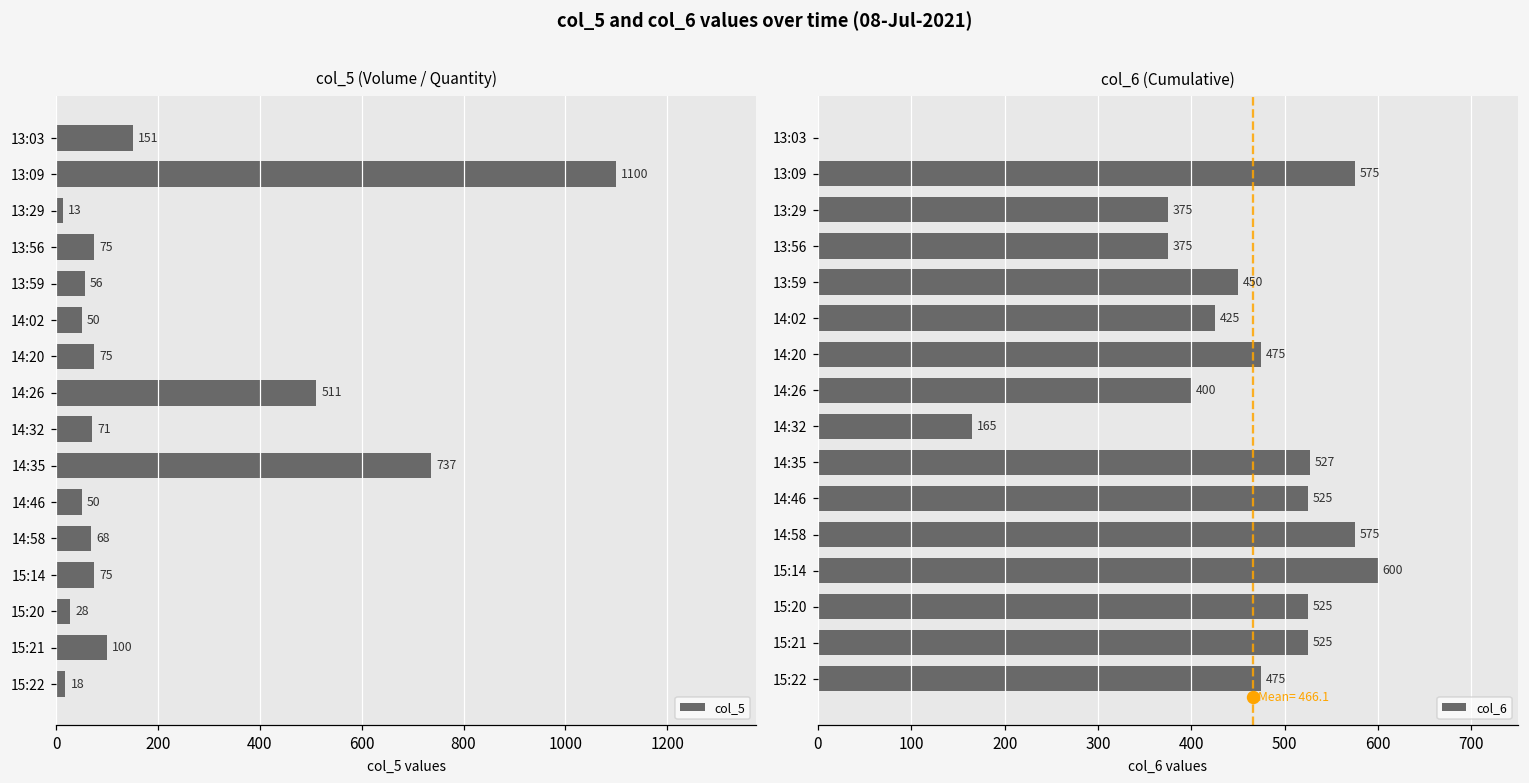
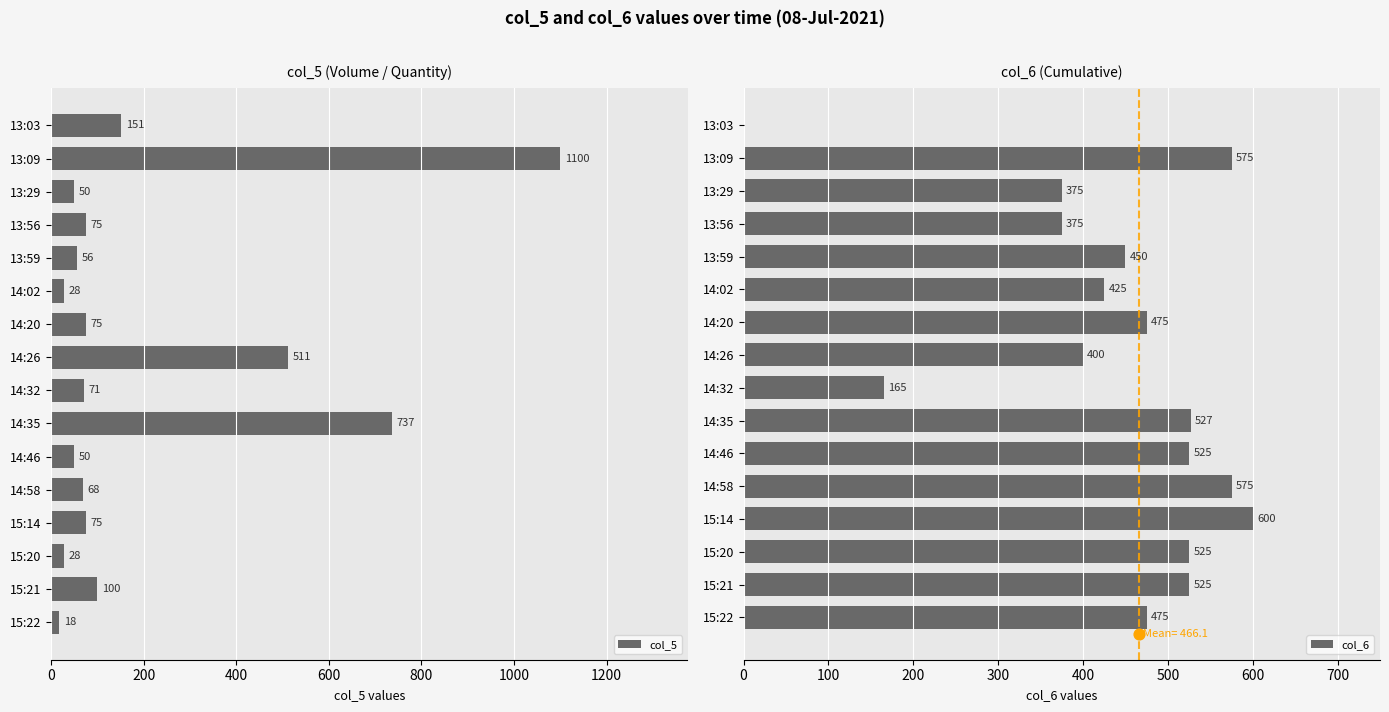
  {
    "col_5 (Volume / Quantity)": {
      "13:03": 151,
      "13:09": 1100,
-     "13:29": 13,
+     "13:29": 50,
      "13:56": 75,
      "13:59": 56,
-     "14:02": 50,
+     "14:02": 28,
      "14:20": 75,
      "14:26": 511,
      "14:32": 71,
      "14:35": 737,
      "14:46": 50,
      "14:58": 68,
      "15:14": 75,
      "15:20": 28,
      "15:21": 100,
      "15:22": 18
    },
    "col_6 (Cumulative)": {
      "col_6": {
        "13:09": 575,
        "13:29": 375,
        "13:56": 375,
        "13:59": 450,
        "14:02": 425,
        "14:20": 475,
        "14:26": 400,
        "14:32": 165,
        "14:35": 527,
        "14:46": 525,
        "14:58": 575,
        "15:14": 600,
        "15:20": 525,
        "15:21": 525,
        "15:22": 475
      }
    }
  }
